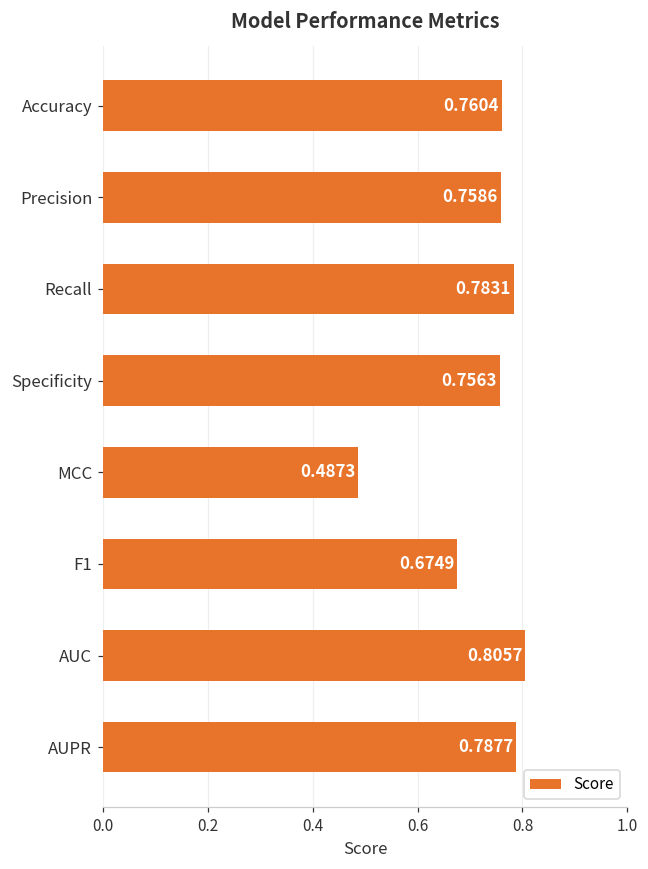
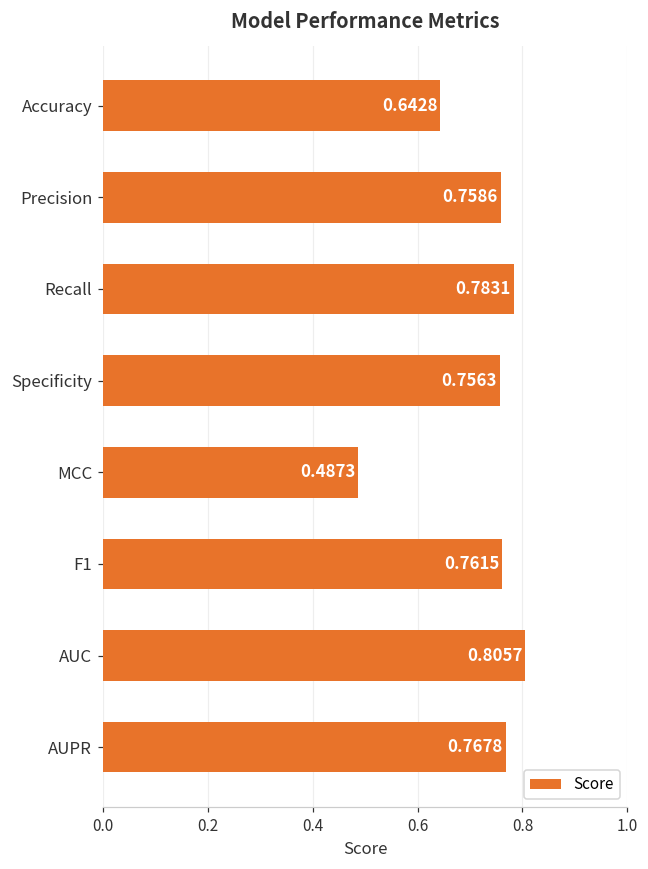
  {
-   "Accuracy": 0.7604,
+   "Accuracy": 0.6428,
    "Precision": 0.7586,
    "Recall": 0.7831,
    "Specificity": 0.7563,
    "MCC": 0.4873,
-   "F1": 0.6749,
+   "F1": 0.7615,
    "AUC": 0.8057,
-   "AUPR": 0.7877
+   "AUPR": 0.7678
  }
